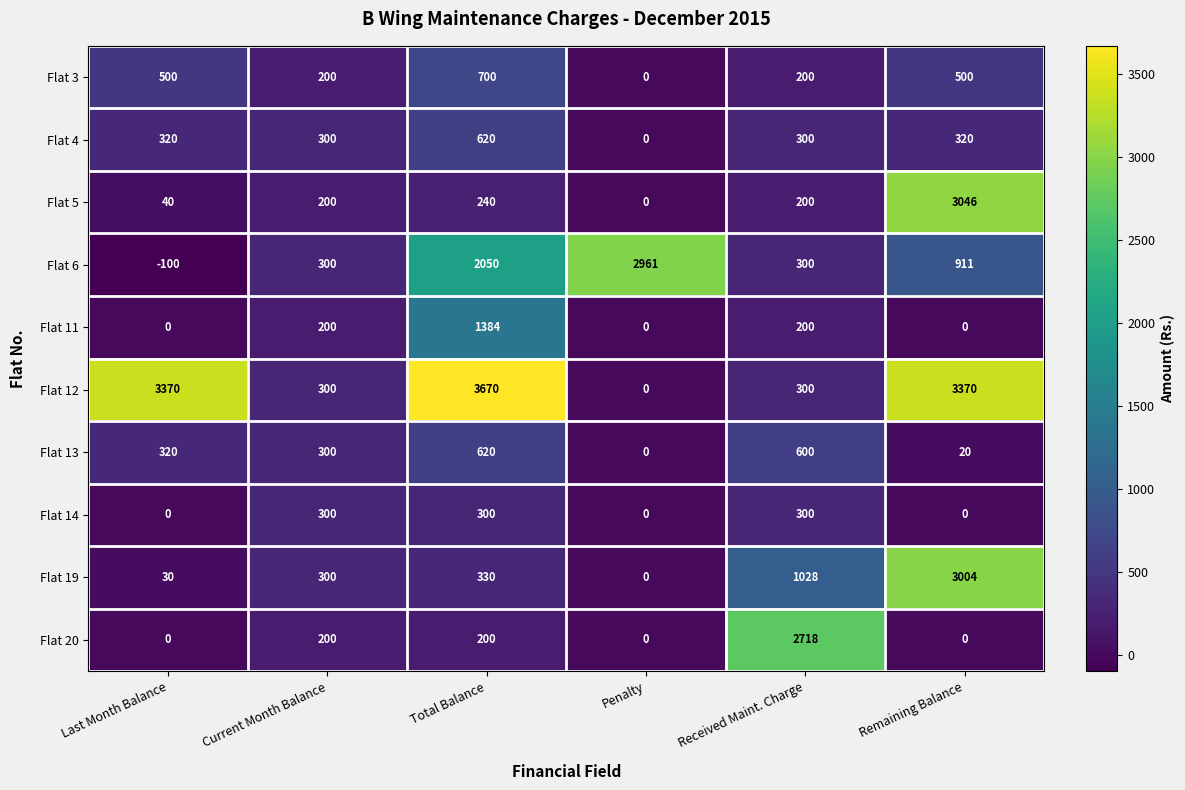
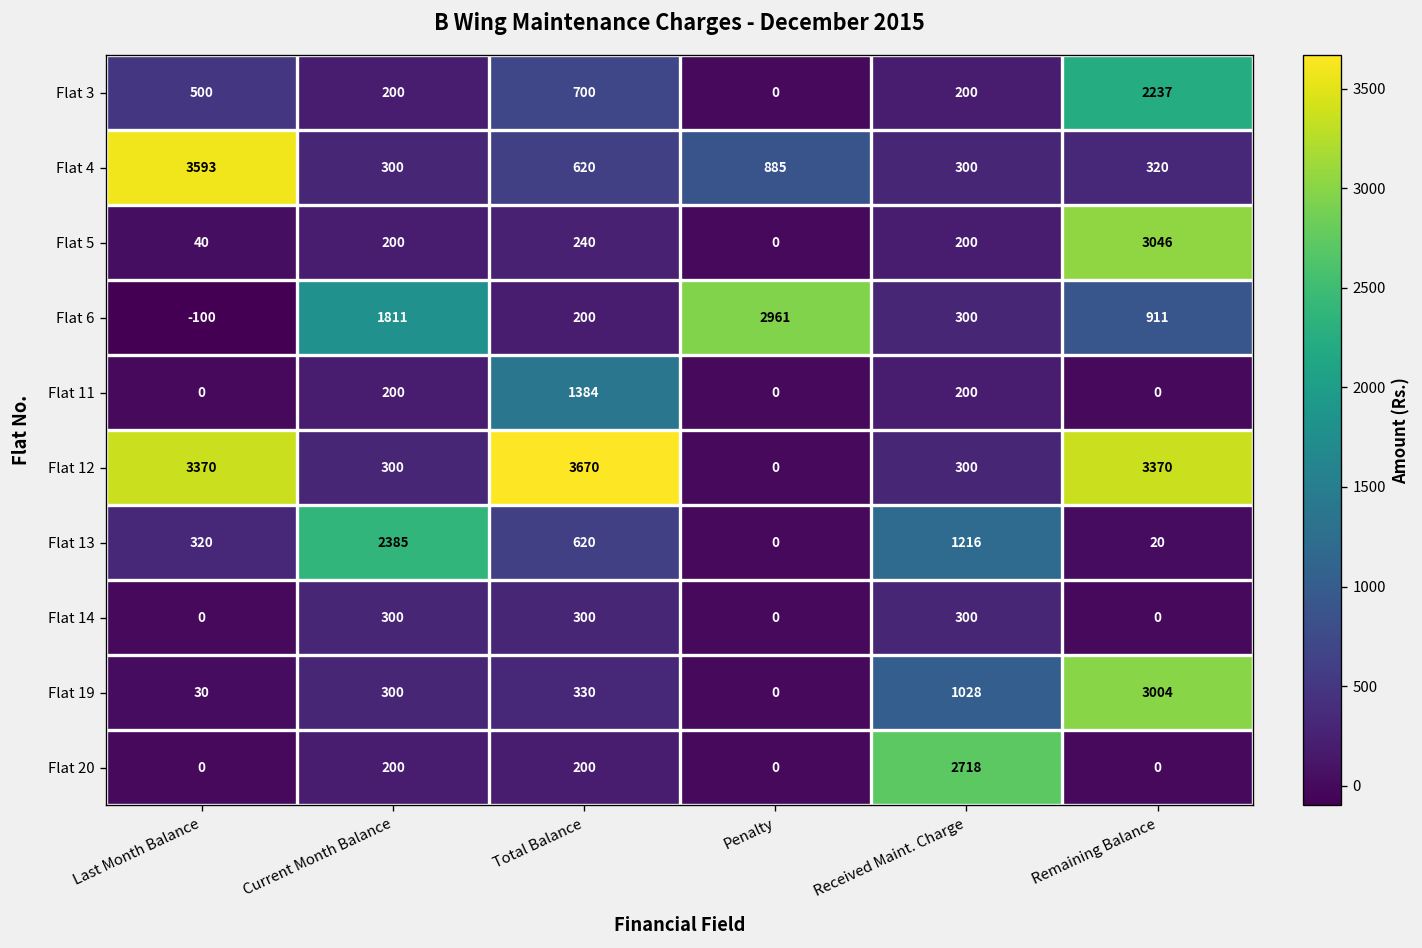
  {
    "Flat 3": {
      "Last Month Balance": 500,
      "Current Month Balance": 200,
      "Total Balance": 700,
      "Penalty": 0,
      "Received Maint. Charge": 200,
-     "Remaining Balance": 500
+     "Remaining Balance": 2237
    },
    "Flat 4": {
-     "Last Month Balance": 320,
+     "Last Month Balance": 3593,
      "Current Month Balance": 300,
      "Total Balance": 620,
-     "Penalty": 0,
+     "Penalty": 885,
      "Received Maint. Charge": 300,
      "Remaining Balance": 320
    },
    "Flat 5": {
      "Last Month Balance": 40,
      "Current Month Balance": 200,
      "Total Balance": 240,
      "Penalty": 0,
      "Received Maint. Charge": 200,
      "Remaining Balance": 3046
    },
    "Flat 6": {
      "Last Month Balance": -100,
-     "Current Month Balance": 300,
-     "Total Balance": 2050,
+     "Current Month Balance": 1811,
+     "Total Balance": 200,
      "Penalty": 2961,
      "Received Maint. Charge": 300,
      "Remaining Balance": 911
    },
    "Flat 11": {
      "Last Month Balance": 0,
      "Current Month Balance": 200,
      "Total Balance": 1384,
      "Penalty": 0,
      "Received Maint. Charge": 200,
      "Remaining Balance": 0
    },
    "Flat 12": {
      "Last Month Balance": 3370,
      "Current Month Balance": 300,
      "Total Balance": 3670,
      "Penalty": 0,
      "Received Maint. Charge": 300,
      "Remaining Balance": 3370
    },
    "Flat 13": {
      "Last Month Balance": 320,
-     "Current Month Balance": 300,
+     "Current Month Balance": 2385,
      "Total Balance": 620,
      "Penalty": 0,
-     "Received Maint. Charge": 600,
+     "Received Maint. Charge": 1216,
      "Remaining Balance": 20
    },
    "Flat 14": {
      "Last Month Balance": 0,
      "Current Month Balance": 300,
      "Total Balance": 300,
      "Penalty": 0,
      "Received Maint. Charge": 300,
      "Remaining Balance": 0
    },
    "Flat 19": {
      "Last Month Balance": 30,
      "Current Month Balance": 300,
      "Total Balance": 330,
      "Penalty": 0,
      "Received Maint. Charge": 1028,
      "Remaining Balance": 3004
    },
    "Flat 20": {
      "Last Month Balance": 0,
      "Current Month Balance": 200,
      "Total Balance": 200,
      "Penalty": 0,
      "Received Maint. Charge": 2718,
      "Remaining Balance": 0
    }
  }
